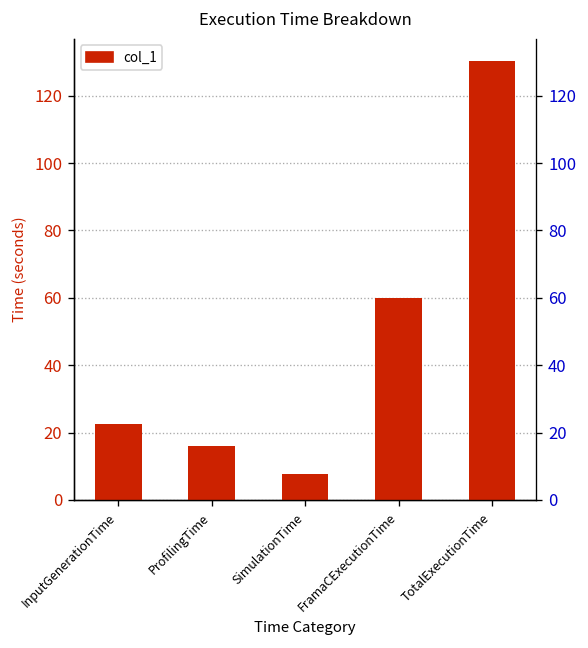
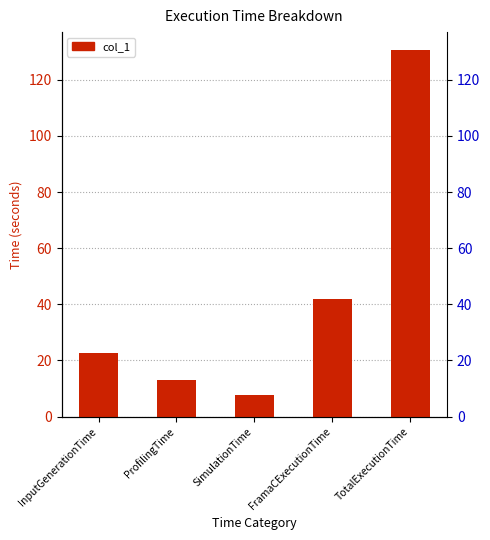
  {
    "InputGenerationTime": 23,
-   "ProfilingTime": 16,
+   "ProfilingTime": 13,
    "SimulationTime": 8,
-   "FramaCExecutionTime": 60,
+   "FramaCExecutionTime": 42,
    "TotalExecutionTime": 130
  }
